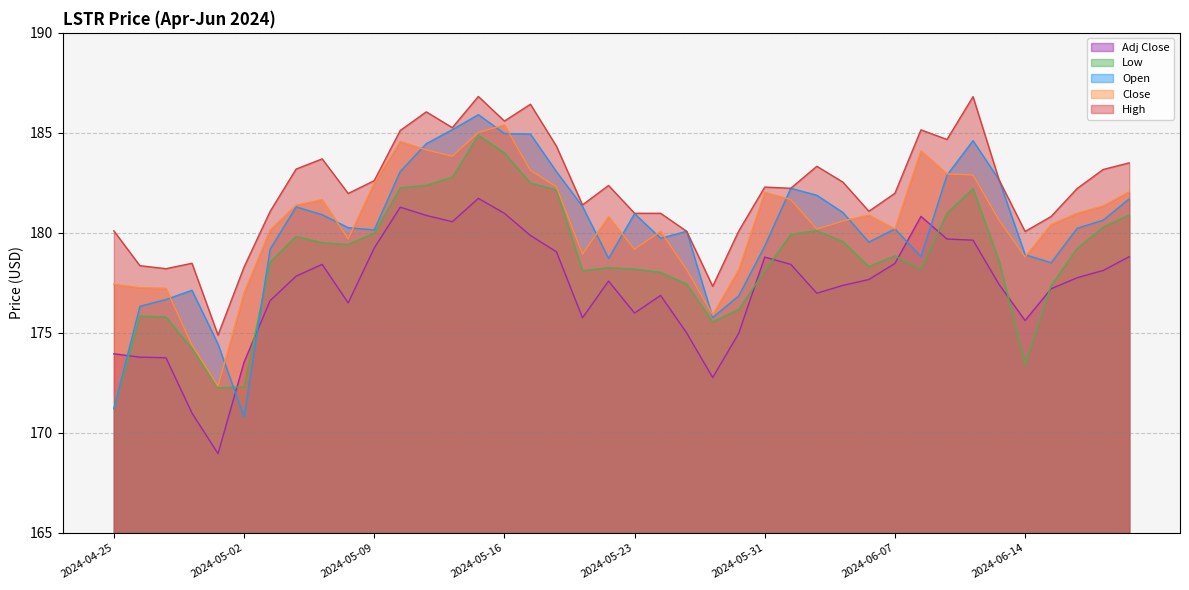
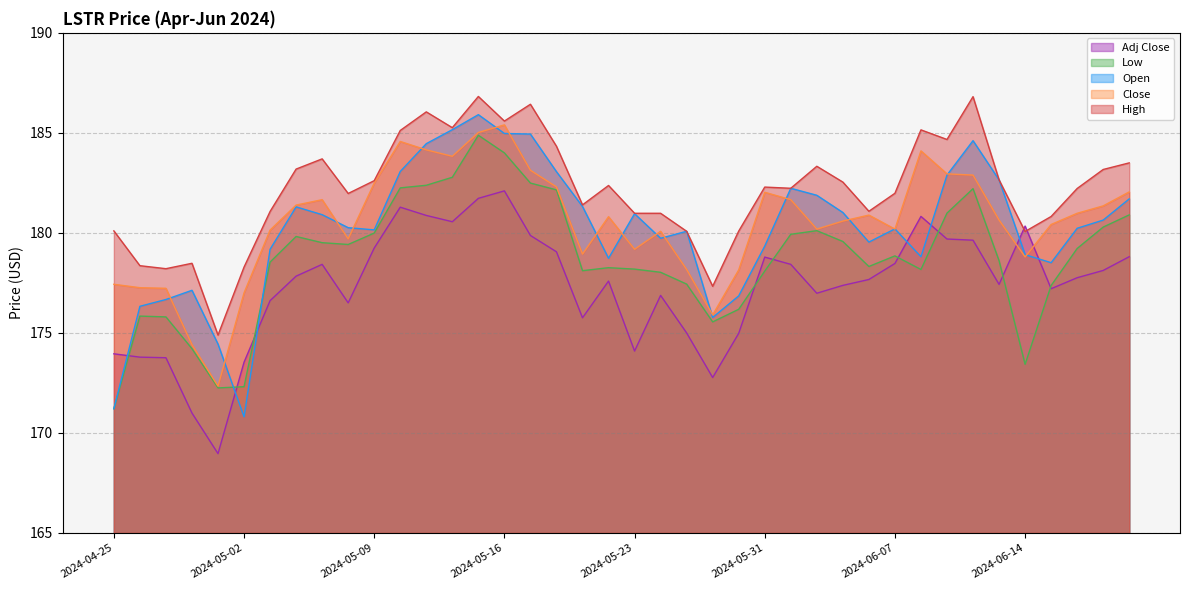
  {
    "Adj Close": {
      "2024-04-25": 174.0,
      "2024-05-02": 173.5,
      "2024-05-09": 179.2,
-     "2024-05-16": 181.0,
-     "2024-05-23": 176.0,
+     "2024-05-16": 182.1,
+     "2024-05-23": 174.1,
      "2024-05-31": 178.8,
      "2024-06-07": 178.5,
-     "2024-06-14": 175.6
+     "2024-06-14": 180.3
    },
    "Low": {
      "2024-05-02": 172.3,
      "2024-05-09": 180.0,
      "2024-05-16": 184.0,
      "2024-05-23": 178.2,
      "2024-05-31": 178.1,
      "2024-06-07": 178.9,
      "2024-06-14": 173.4
    },
    "Open": {
      "2024-05-02": 170.8,
      "2024-05-09": 180.1,
      "2024-05-16": 185.0,
      "2024-05-31": 179.3
    }
  }
